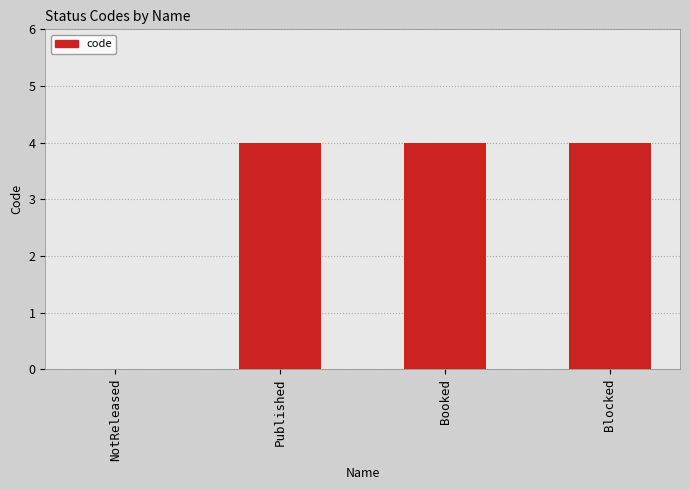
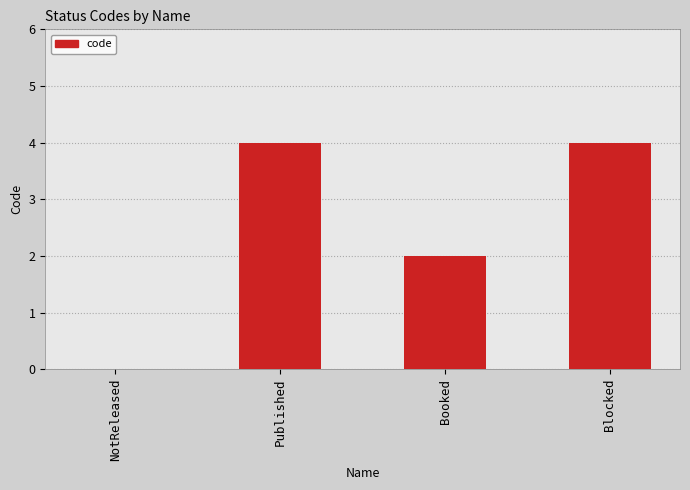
  {
    "NotReleased": 0,
    "Published": 4,
-   "Booked": 4,
+   "Booked": 2,
    "Blocked": 4
  }
